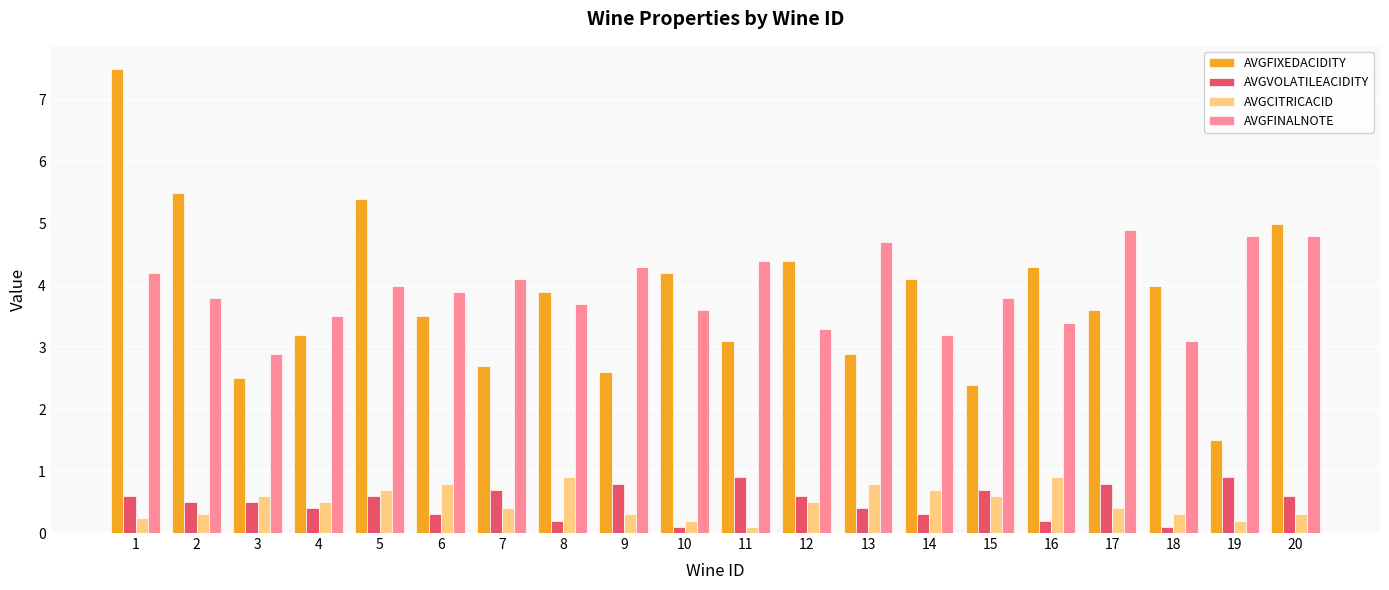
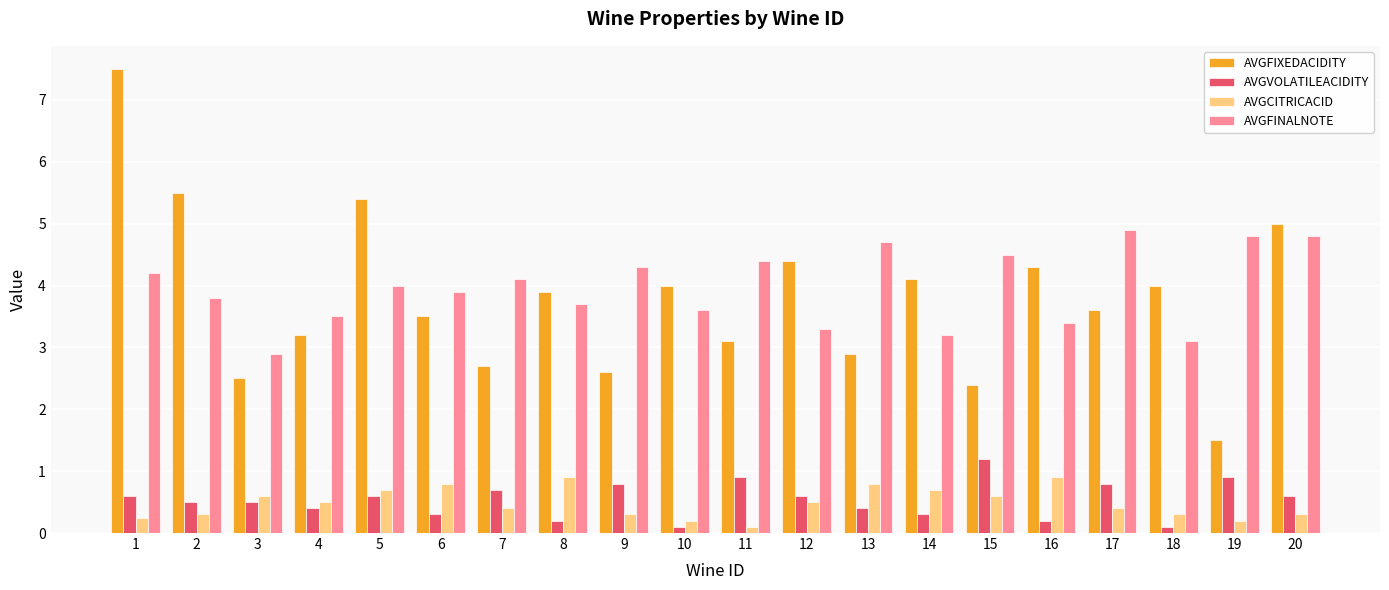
  {
    "AVGFIXEDACIDITY": {
      "1": 7.5,
      "2": 5.5,
      "3": 2.5,
      "4": 3.2,
      "5": 5.4,
      "6": 3.5,
      "7": 2.7,
      "8": 3.9,
      "9": 2.6,
-     "10": 4.2,
+     "10": 4.0,
      "11": 3.1,
      "12": 4.4,
      "13": 2.9,
      "14": 4.1,
      "15": 2.4,
      "16": 4.3,
      "17": 3.6,
      "18": 4.0,
      "19": 1.5,
      "20": 5.0
    },
    "AVGVOLATILEACIDITY": {
      "1": 0.6,
      "2": 0.5,
      "3": 0.5,
      "4": 0.4,
      "5": 0.6,
      "6": 0.3,
      "7": 0.7,
      "8": 0.2,
      "9": 0.8,
      "10": 0.1,
      "11": 0.9,
      "12": 0.6,
      "13": 0.4,
      "14": 0.3,
-     "15": 0.7,
+     "15": 1.2,
      "16": 0.2,
      "17": 0.8,
      "18": 0.1,
      "19": 0.9,
      "20": 0.6
    },
    "AVGCITRICACID": {
      "1": 0.3,
      "2": 0.3,
      "3": 0.6,
      "4": 0.5,
      "5": 0.7,
      "6": 0.8,
      "7": 0.4,
      "8": 0.9,
      "9": 0.3,
      "10": 0.2,
      "11": 0.1,
      "12": 0.5,
      "13": 0.8,
      "14": 0.7,
      "15": 0.6,
      "16": 0.9,
      "17": 0.4,
      "18": 0.3,
      "19": 0.2,
      "20": 0.3
    },
    "AVGFINALNOTE": {
      "1": 4.2,
      "2": 3.8,
      "3": 2.9,
      "4": 3.5,
      "5": 4.0,
      "6": 3.9,
      "7": 4.1,
      "8": 3.7,
      "9": 4.3,
      "10": 3.6,
      "11": 4.4,
      "12": 3.3,
      "13": 4.7,
      "14": 3.2,
-     "15": 3.8,
+     "15": 4.5,
      "16": 3.4,
      "17": 4.9,
      "18": 3.1,
      "19": 4.8,
      "20": 4.8
    }
  }
